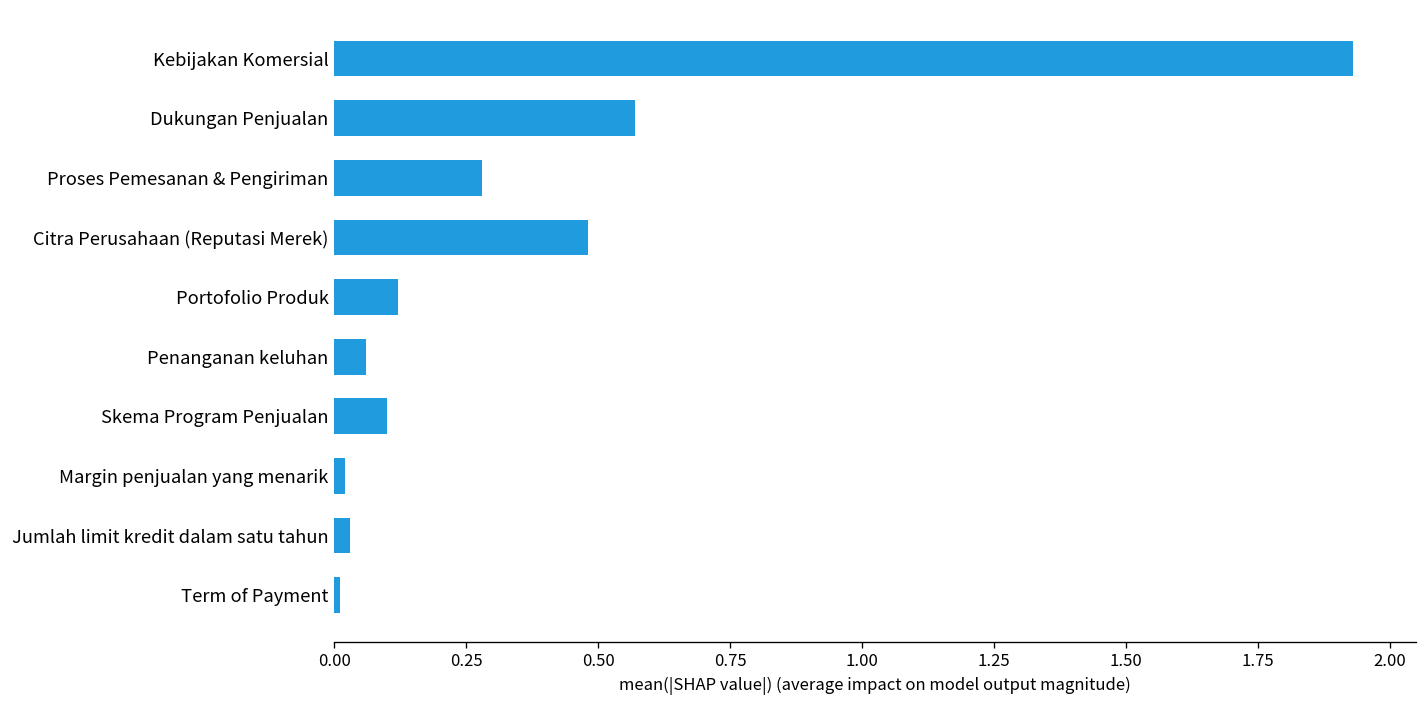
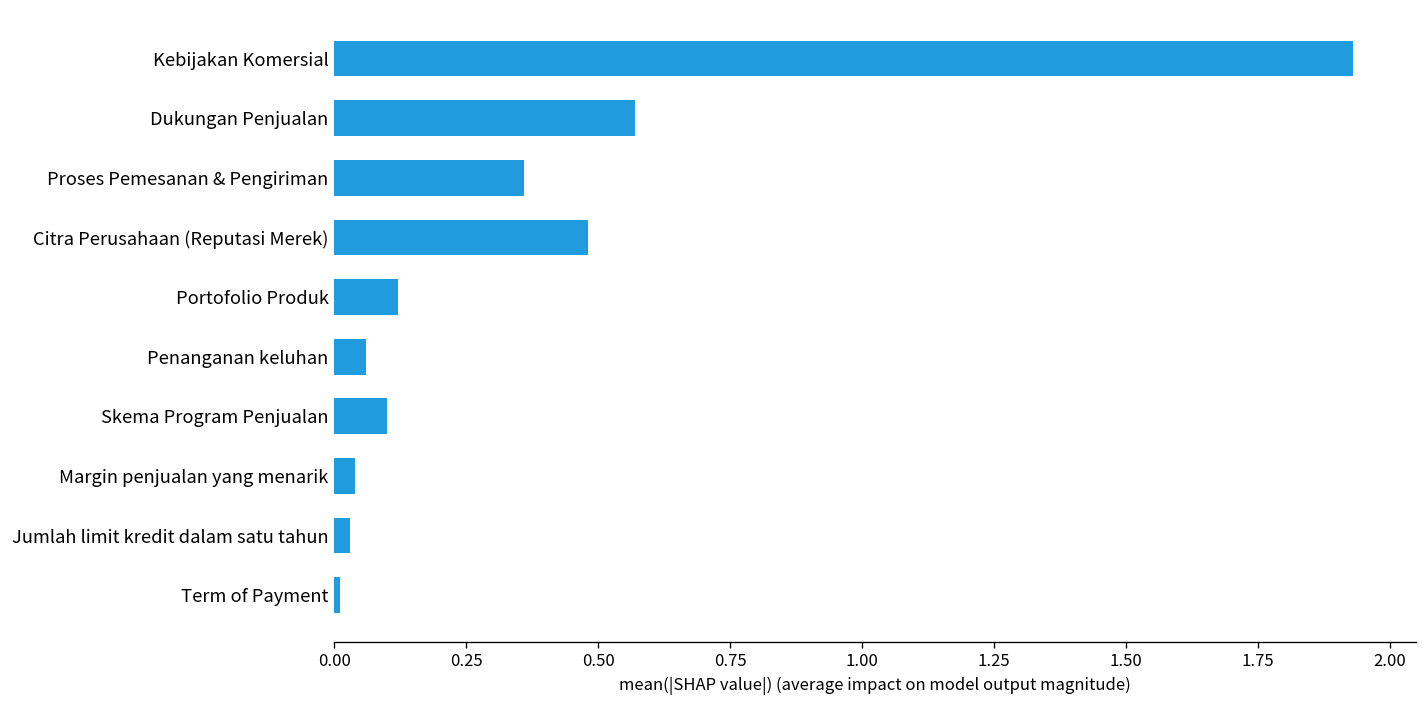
  {
    "Kebijakan Komersial": 1.93,
    "Dukungan Penjualan": 0.57,
-   "Proses Pemesanan & Pengiriman": 0.28,
+   "Proses Pemesanan & Pengiriman": 0.36,
    "Citra Perusahaan (Reputasi Merek)": 0.48,
    "Portofolio Produk": 0.12,
    "Penanganan keluhan": 0.06,
    "Skema Program Penjualan": 0.10,
-   "Margin penjualan yang menarik": 0.02,
+   "Margin penjualan yang menarik": 0.04,
    "Jumlah limit kredit dalam satu tahun": 0.03,
    "Term of Payment": 0.01
  }
